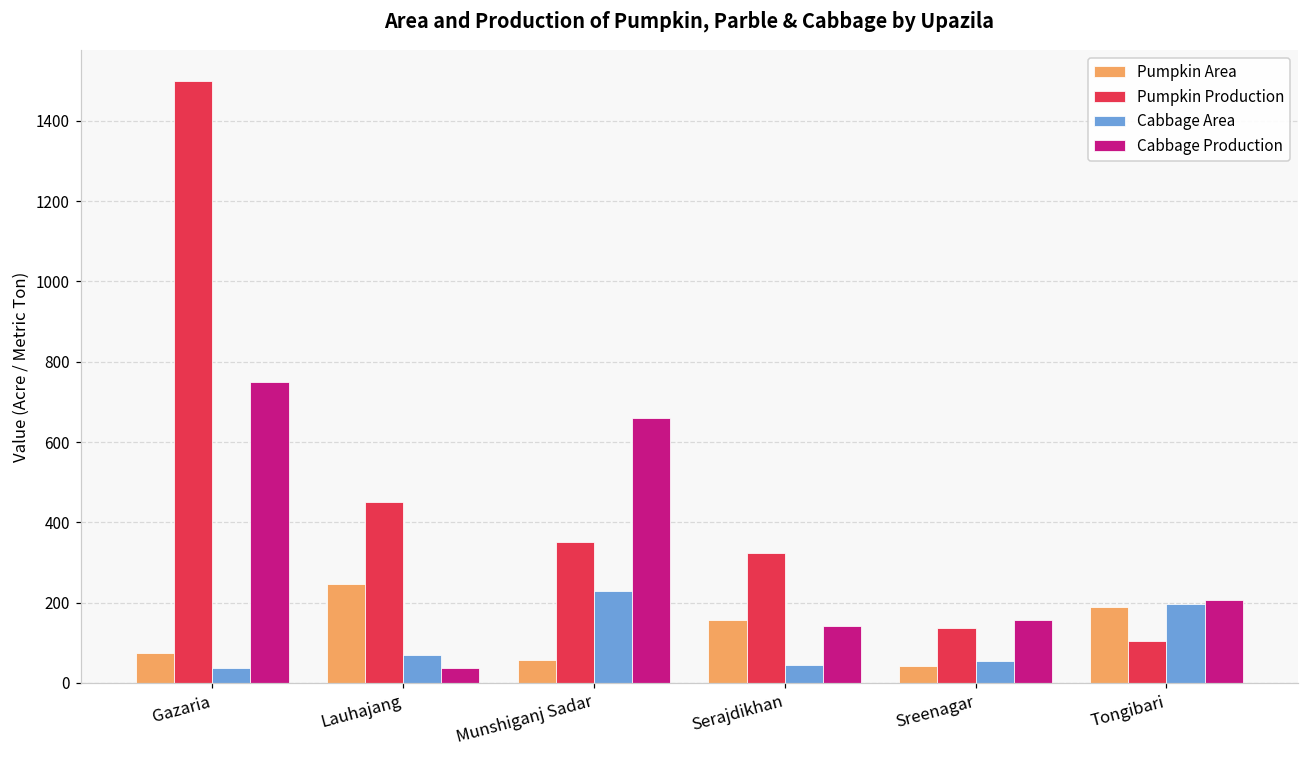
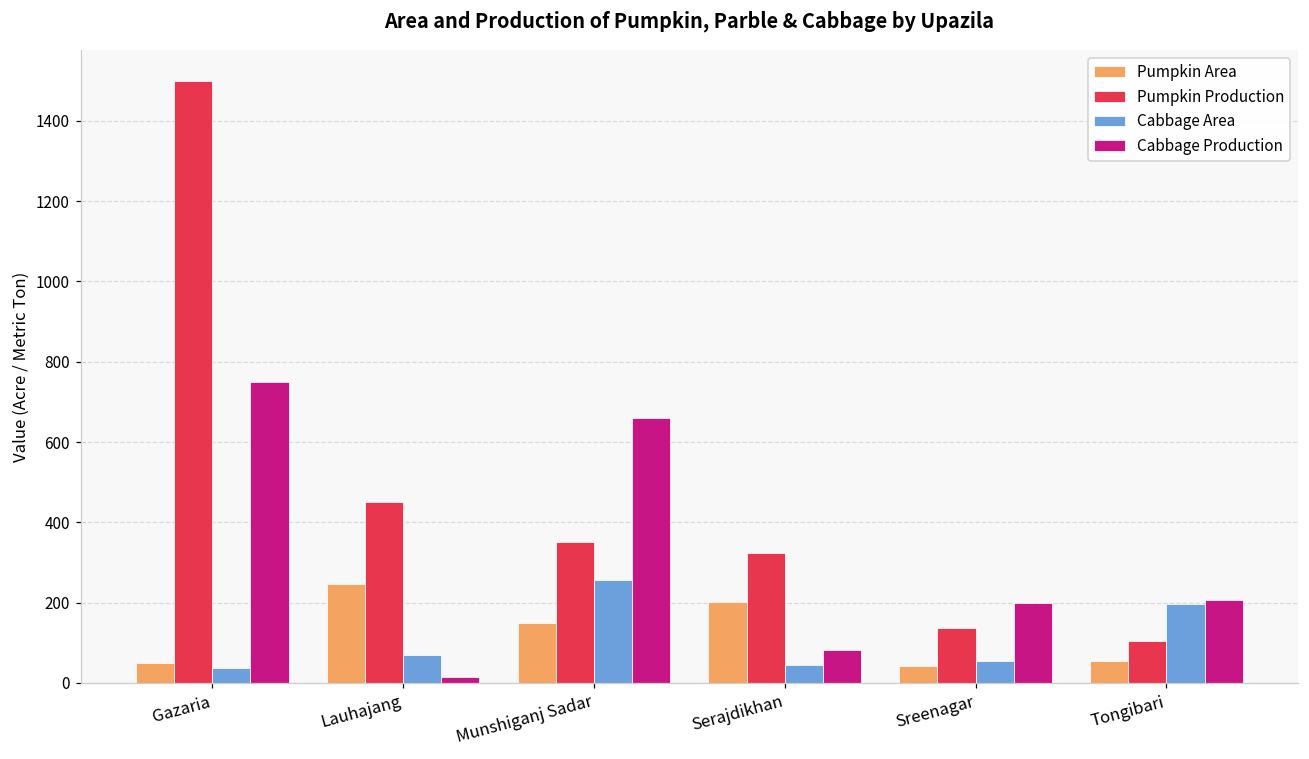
  {
    "Pumpkin Area": {
-     "Gazaria": 70,
+     "Gazaria": 50,
      "Lauhajang": 250,
-     "Munshiganj Sadar": 60,
-     "Serajdikhan": 160,
+     "Munshiganj Sadar": 150,
+     "Serajdikhan": 200,
      "Sreenagar": 40,
-     "Tongibari": 190
+     "Tongibari": 50
    },
    "Pumpkin Production": {
      "Gazaria": 1500,
      "Lauhajang": 450,
      "Munshiganj Sadar": 350,
      "Serajdikhan": 320,
      "Sreenagar": 140,
      "Tongibari": 110
    },
    "Cabbage Area": {
      "Gazaria": 40,
      "Lauhajang": 70,
-     "Munshiganj Sadar": 230,
+     "Munshiganj Sadar": 260,
      "Serajdikhan": 40,
      "Sreenagar": 60,
      "Tongibari": 200
    },
    "Cabbage Production": {
      "Gazaria": 750,
-     "Lauhajang": 40,
+     "Lauhajang": 10,
      "Munshiganj Sadar": 660,
-     "Serajdikhan": 140,
-     "Sreenagar": 160,
+     "Serajdikhan": 80,
+     "Sreenagar": 200,
      "Tongibari": 210
    }
  }
